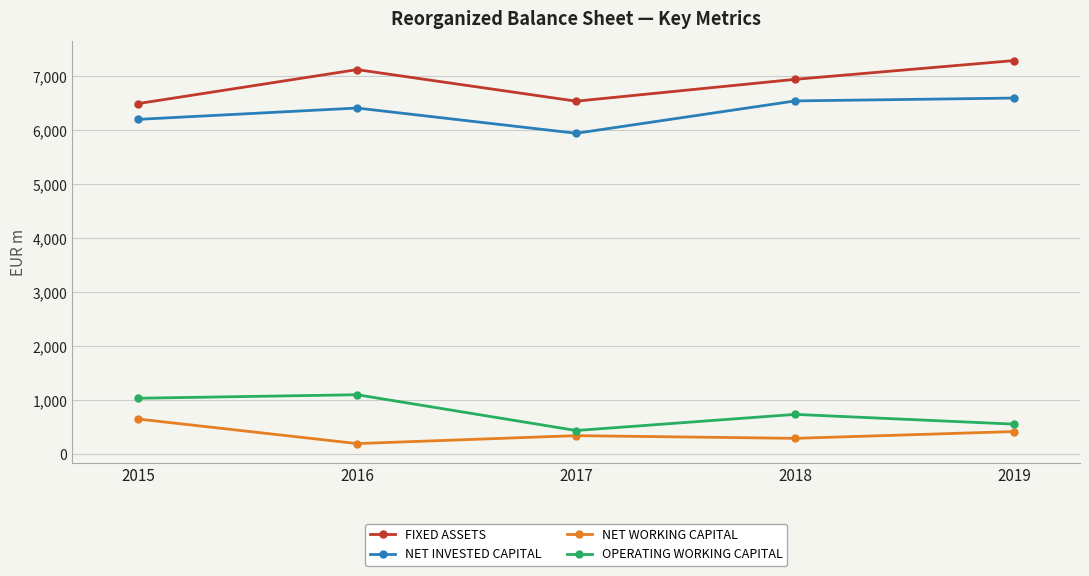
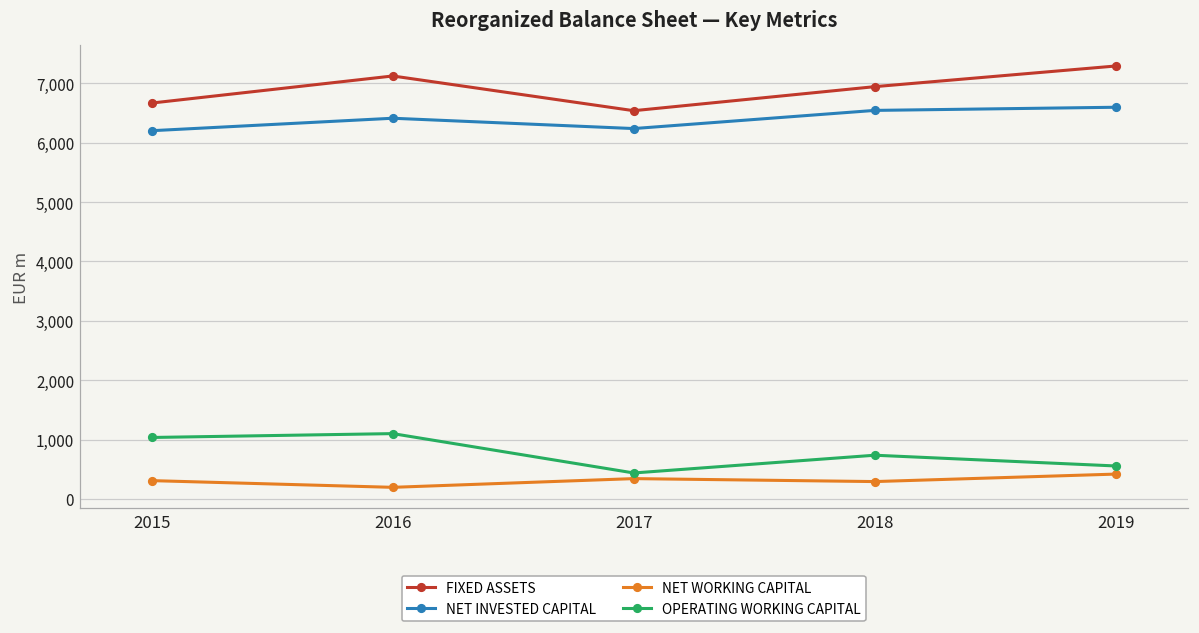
  {
    "FIXED ASSETS": {
-     "2015": "6,500",
+     "2015": "6,700",
      "2016": "7,100",
      "2017": "6,500",
      "2018": "6,900",
      "2019": "7,300"
    },
    "NET INVESTED CAPITAL": {
      "2015": "6,200",
      "2016": "6,400",
-     "2017": "5,900",
+     "2017": "6,200",
      "2018": "6,500",
      "2019": "6,600"
    },
    "NET WORKING CAPITAL": {
-     "2015": "700",
+     "2015": "300",
      "2016": "200",
      "2017": "300",
      "2018": "300",
      "2019": "400"
    },
    "OPERATING WORKING CAPITAL": {
      "2015": "1,000",
      "2016": "1,100",
      "2017": "400",
      "2018": "700",
      "2019": "600"
    }
  }
